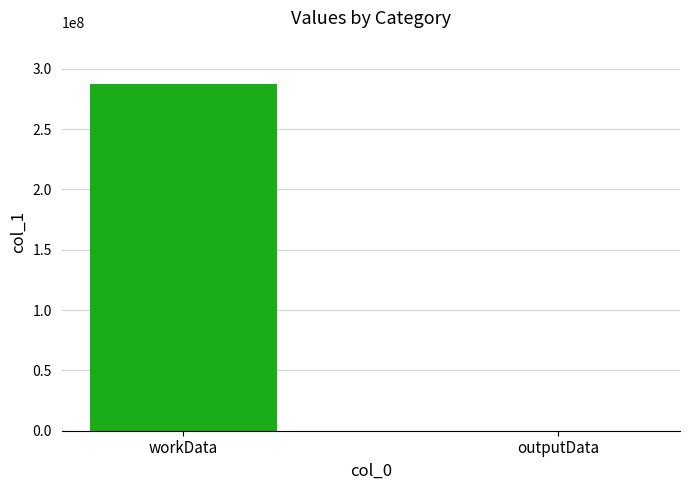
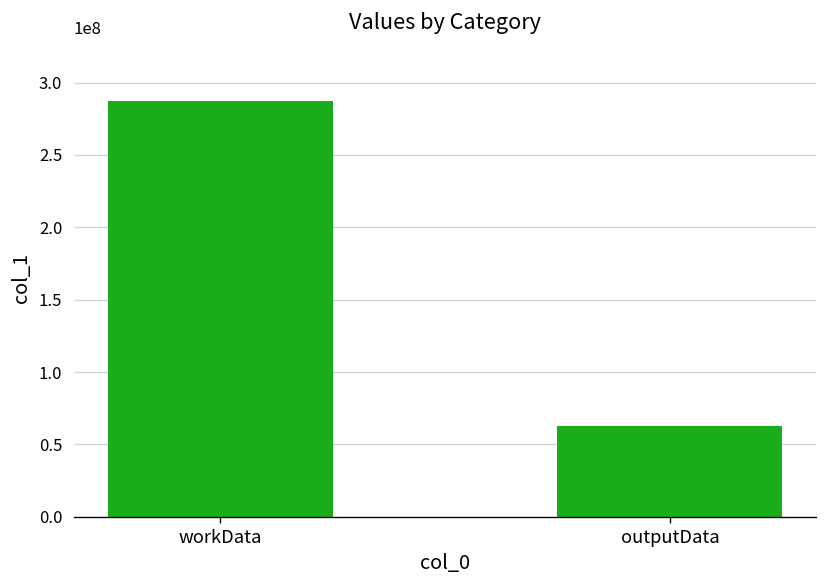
  {
    "workData": 287000000,
-   "outputData": 0
+   "outputData": 63000000
  }
